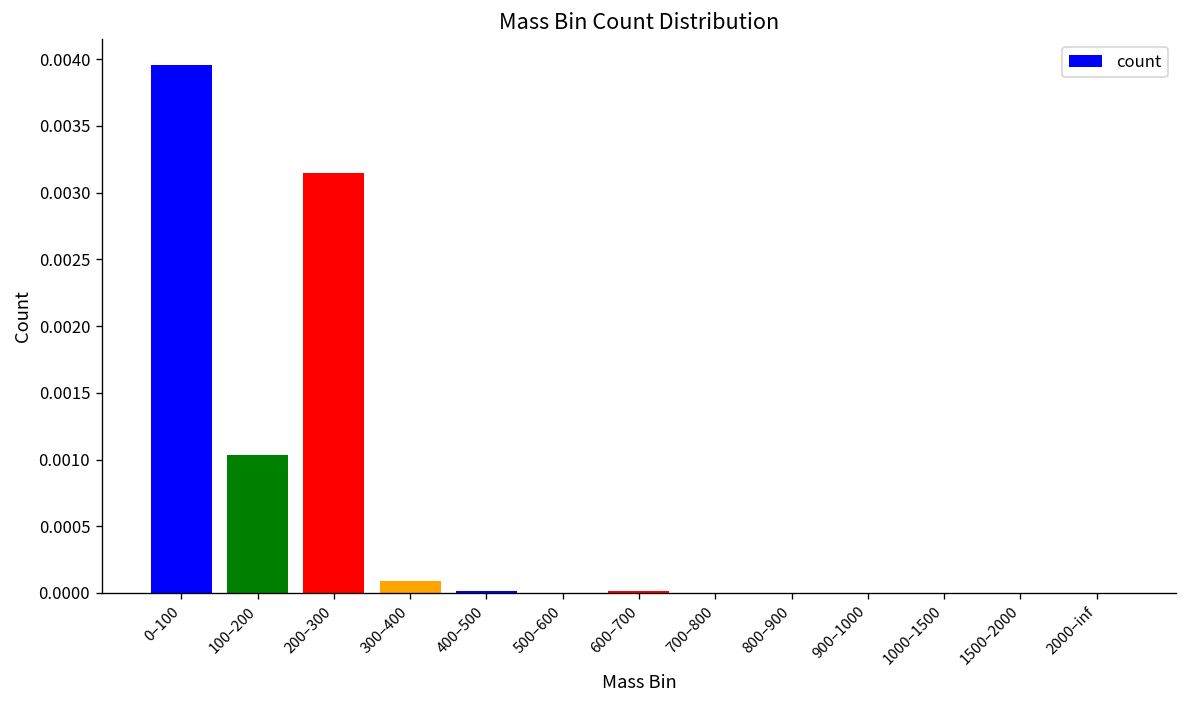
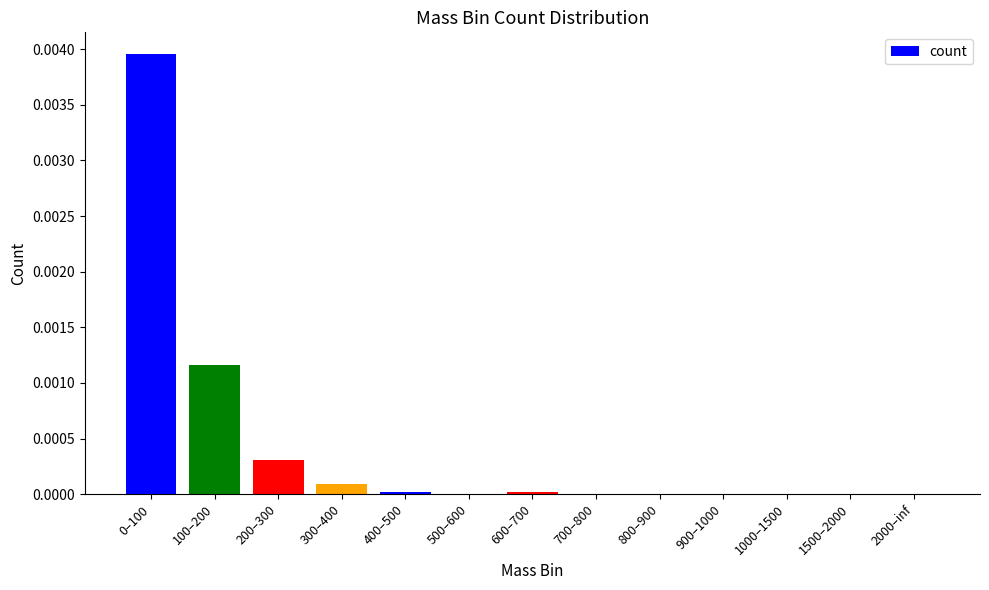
  {
    "0–100": 0.00395,
-   "100–200": 0.00103,
-   "200–300": 0.00314,
+   "100–200": 0.00116,
+   "200–300": 0.00030,
    "300–400": 0.00009,
    "500–600": 0.00000,
    "700–800": 0.00000,
    "800–900": 0.00000,
    "900–1000": 0.00000,
    "1000–1500": 0.00000,
    "1500–2000": 0.00000,
    "2000–inf": 0.00000
  }
